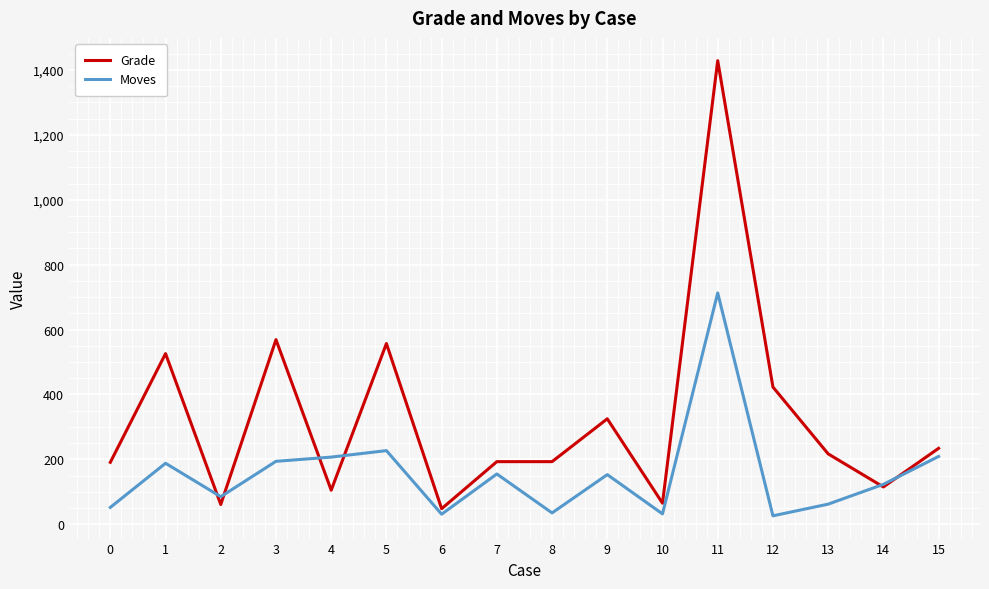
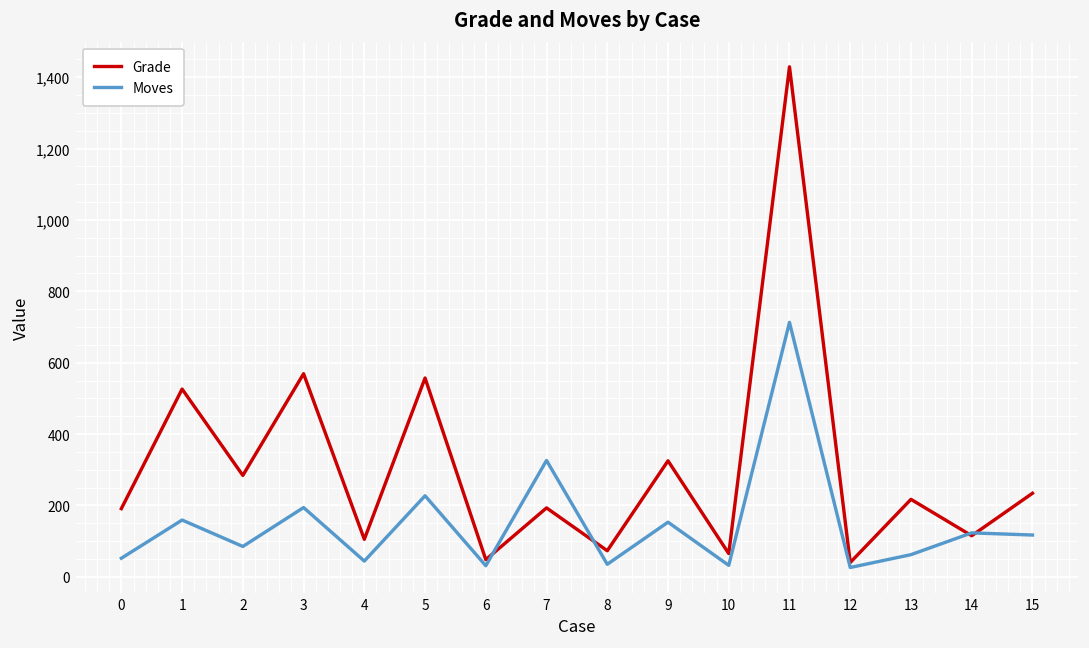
  {
    "Grade": {
      "0": "190",
      "1": "530",
-     "2": "60",
+     "2": "280",
      "3": "570",
      "4": "110",
      "5": "560",
      "6": "50",
      "7": "190",
-     "8": "190",
+     "8": "70",
      "9": "330",
      "10": "70",
      "11": "1,430",
-     "12": "420",
+     "12": "40",
      "13": "220",
      "14": "120",
      "15": "230"
    },
    "Moves": {
      "0": "50",
-     "1": "190",
+     "1": "160",
      "2": "90",
      "3": "190",
-     "4": "210",
+     "4": "40",
      "5": "230",
      "6": "30",
-     "7": "160",
+     "7": "330",
      "8": "40",
      "9": "150",
      "10": "30",
      "11": "710",
      "12": "30",
      "13": "60",
      "14": "120",
-     "15": "210"
+     "15": "120"
    }
  }
